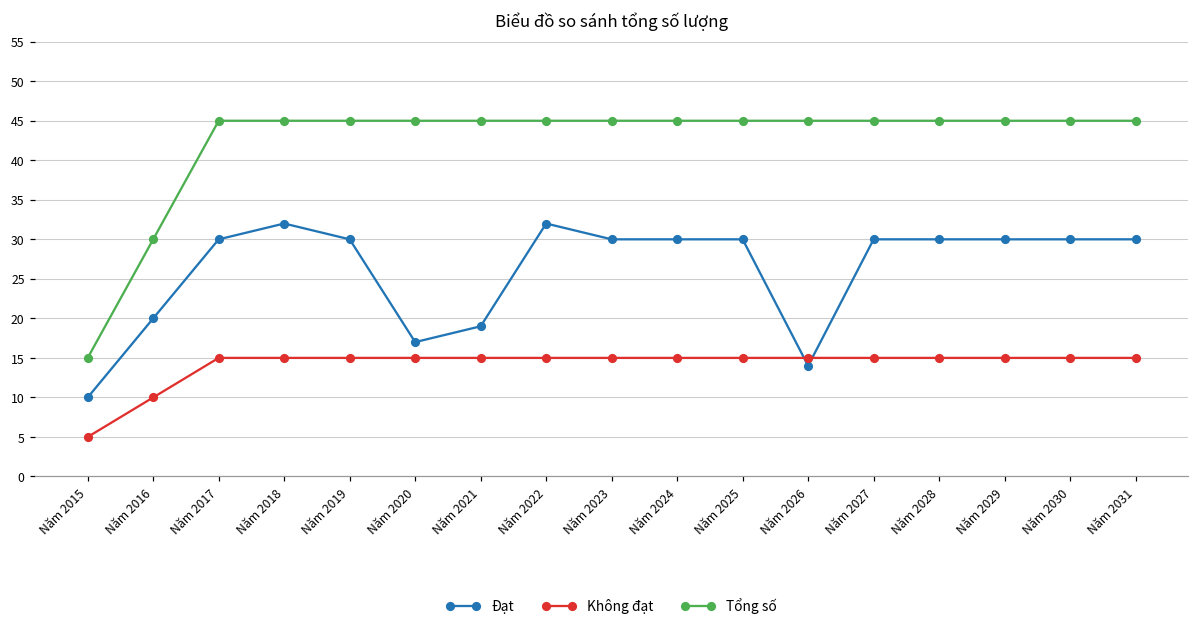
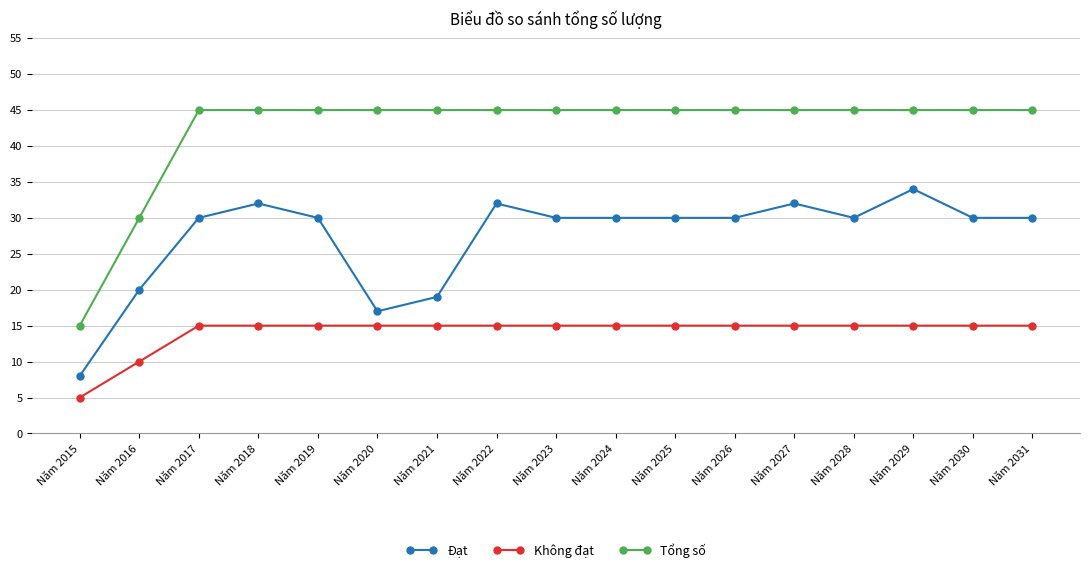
  {
    "Đạt": {
-     "Năm 2015": 10,
+     "Năm 2015": 8,
      "Năm 2016": 20,
      "Năm 2017": 30,
      "Năm 2018": 32,
      "Năm 2019": 30,
      "Năm 2020": 17,
      "Năm 2021": 19,
      "Năm 2022": 32,
      "Năm 2023": 30,
      "Năm 2024": 30,
      "Năm 2025": 30,
-     "Năm 2026": 14,
-     "Năm 2027": 30,
+     "Năm 2026": 30,
+     "Năm 2027": 32,
      "Năm 2028": 30,
-     "Năm 2029": 30,
+     "Năm 2029": 34,
      "Năm 2030": 30,
      "Năm 2031": 30
    },
    "Không đạt": {
      "Năm 2015": 5,
      "Năm 2016": 10,
      "Năm 2017": 15,
      "Năm 2018": 15,
      "Năm 2019": 15,
      "Năm 2020": 15,
      "Năm 2021": 15,
      "Năm 2022": 15,
      "Năm 2023": 15,
      "Năm 2024": 15,
      "Năm 2025": 15,
      "Năm 2026": 15,
      "Năm 2027": 15,
      "Năm 2028": 15,
      "Năm 2029": 15,
      "Năm 2030": 15,
      "Năm 2031": 15
    },
    "Tổng số": {
      "Năm 2015": 15,
      "Năm 2016": 30,
      "Năm 2017": 45,
      "Năm 2018": 45,
      "Năm 2019": 45,
      "Năm 2020": 45,
      "Năm 2021": 45,
      "Năm 2022": 45,
      "Năm 2023": 45,
      "Năm 2024": 45,
      "Năm 2025": 45,
      "Năm 2026": 45,
      "Năm 2027": 45,
      "Năm 2028": 45,
      "Năm 2029": 45,
      "Năm 2030": 45,
      "Năm 2031": 45
    }
  }
